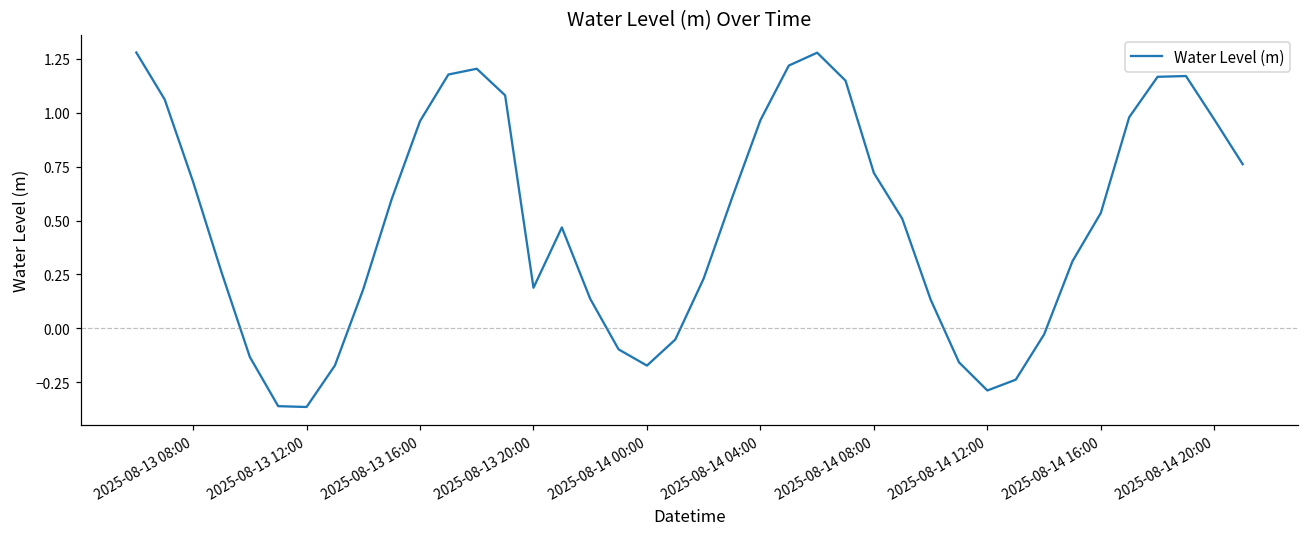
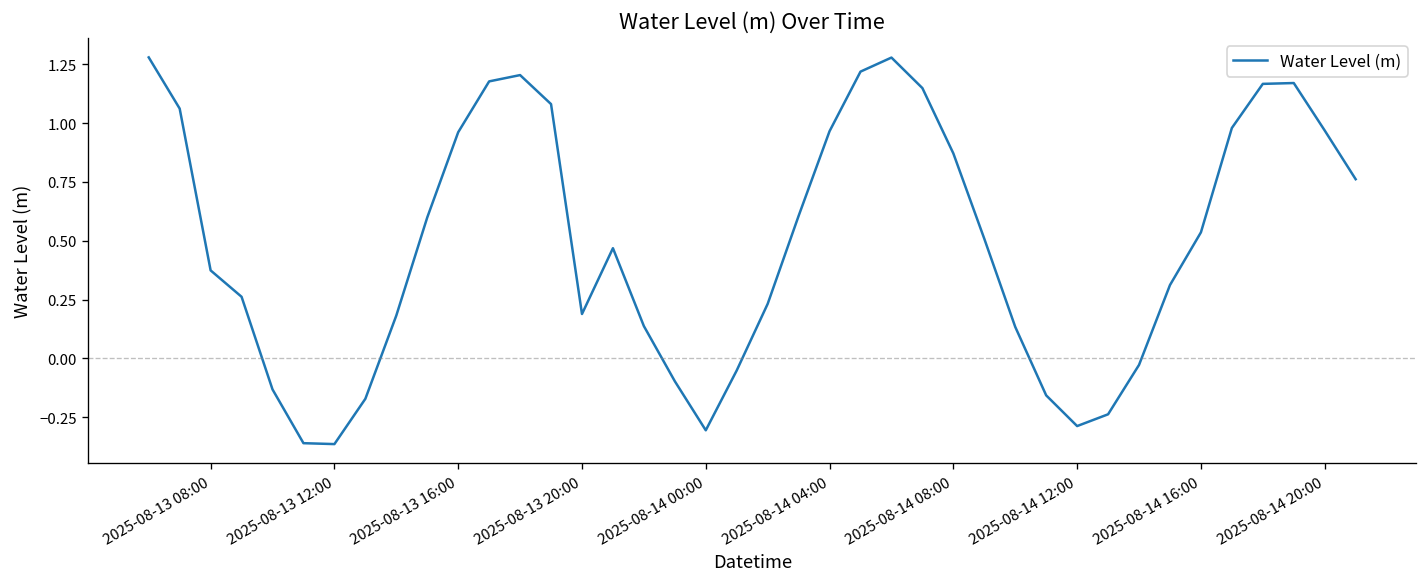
  {
-   "2025-08-13 08:00": 0.68,
+   "2025-08-13 08:00": 0.37,
    "2025-08-13 12:00": -0.36,
    "2025-08-13 16:00": 0.96,
    "2025-08-13 20:00": 0.19,
-   "2025-08-14 00:00": -0.17,
+   "2025-08-14 00:00": -0.31,
    "2025-08-14 04:00": 0.97,
-   "2025-08-14 08:00": 0.72,
+   "2025-08-14 08:00": 0.87,
    "2025-08-14 12:00": -0.29,
    "2025-08-14 16:00": 0.54,
    "2025-08-14 20:00": 0.97
  }
